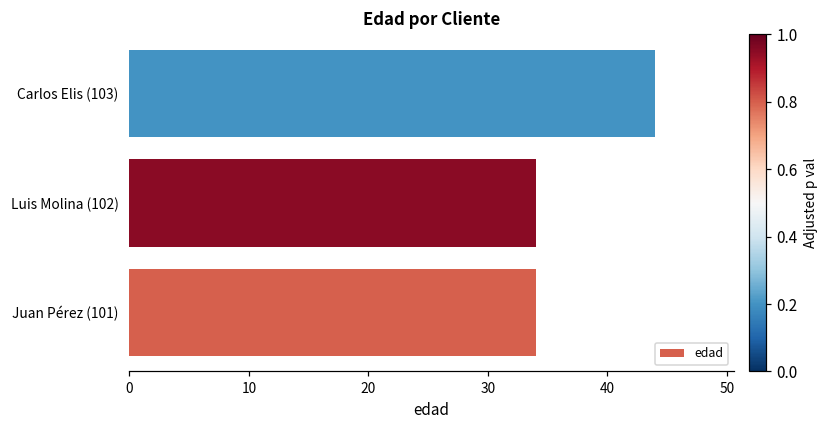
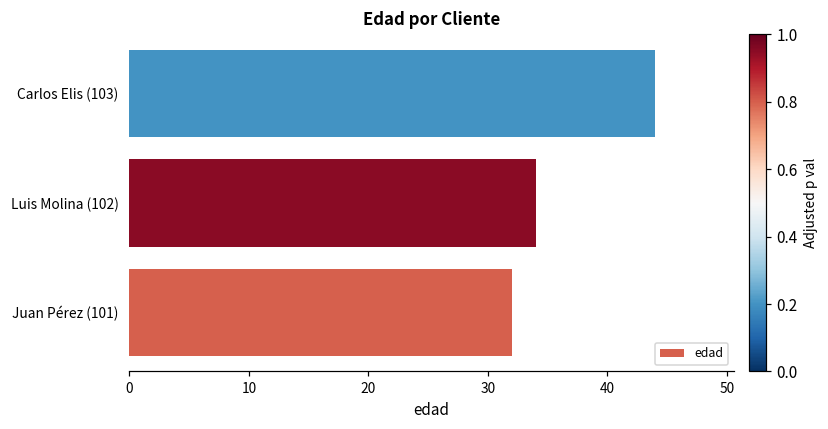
  {
    "Carlos Elis (103)": 44,
    "Luis Molina (102)": 34,
-   "Juan Pérez (101)": 34
+   "Juan Pérez (101)": 32
  }
